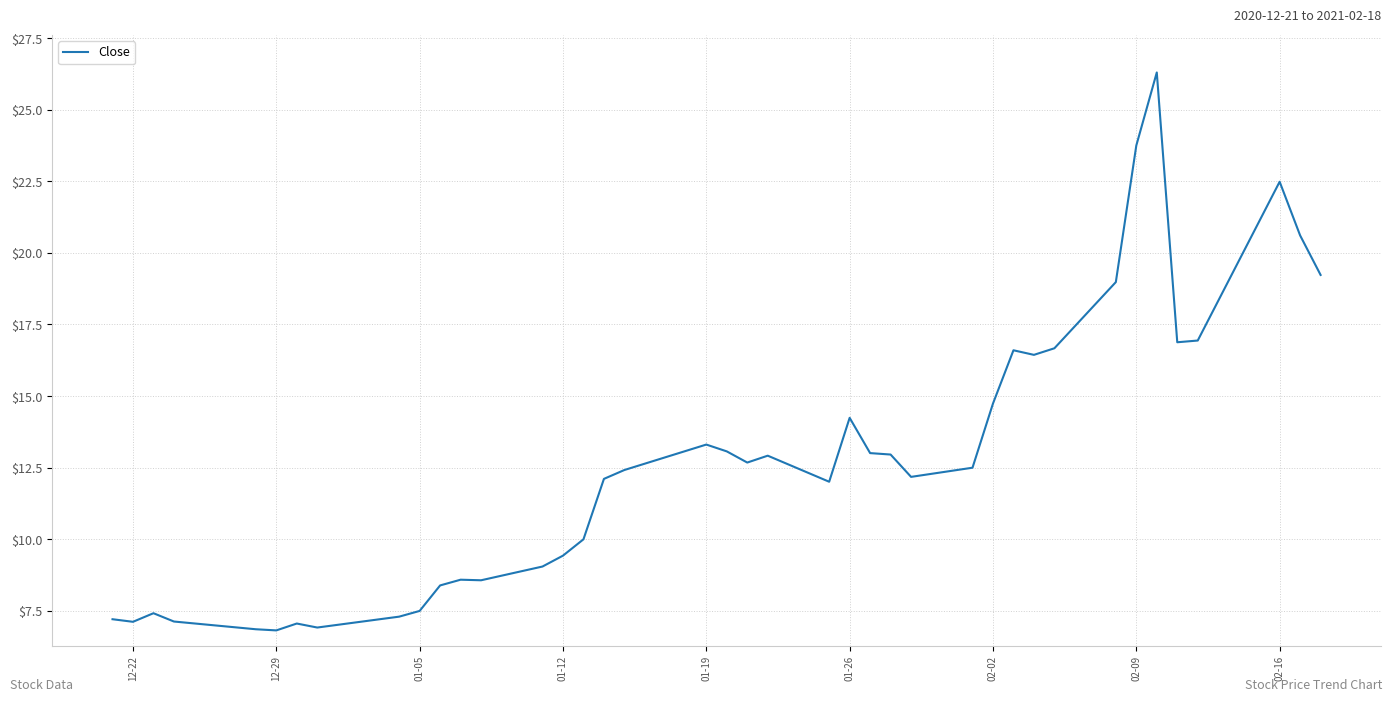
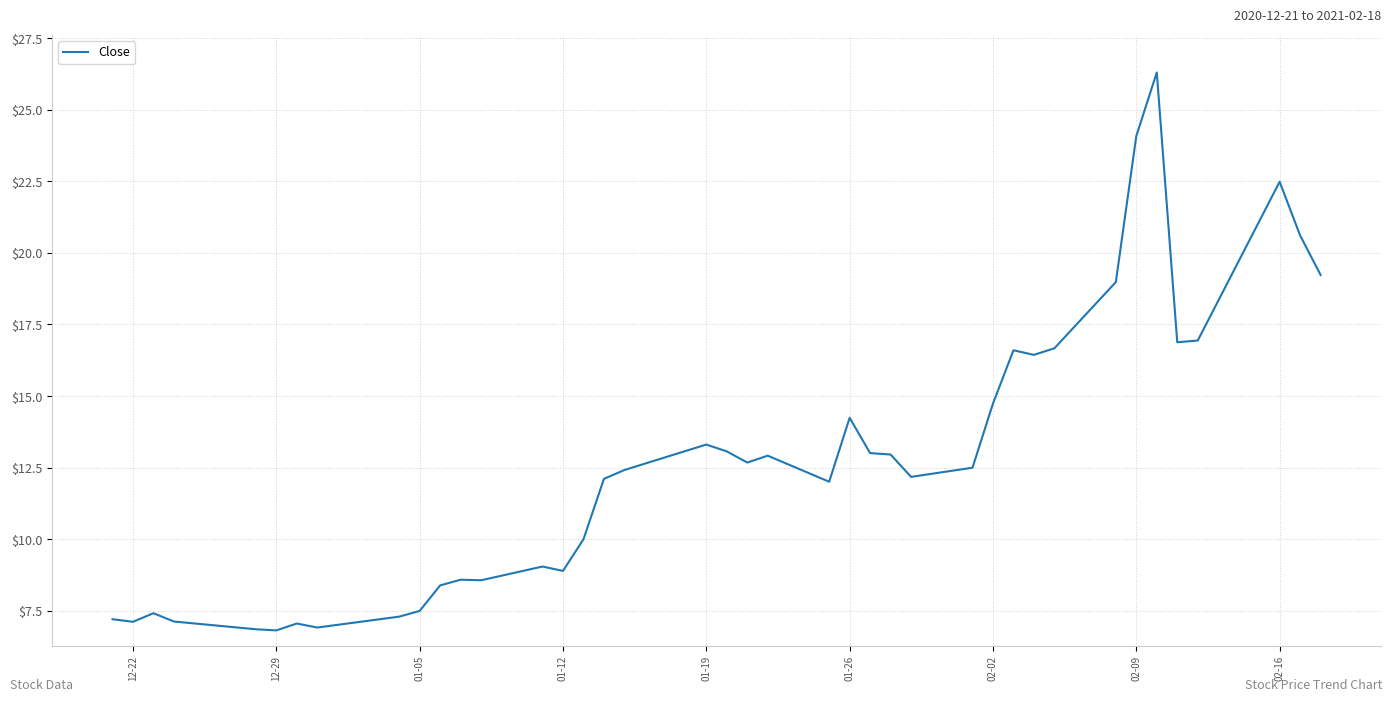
  {
    "12-22": "$7.1",
    "12-29": "$6.8",
    "01-05": "$7.5",
-   "01-12": "$9.4",
+   "01-12": "$8.9",
    "01-19": "$13.3",
    "01-26": "$14.2",
    "02-02": "$14.7",
-   "02-09": "$23.8",
+   "02-09": "$24.1",
    "02-16": "$22.5"
  }
